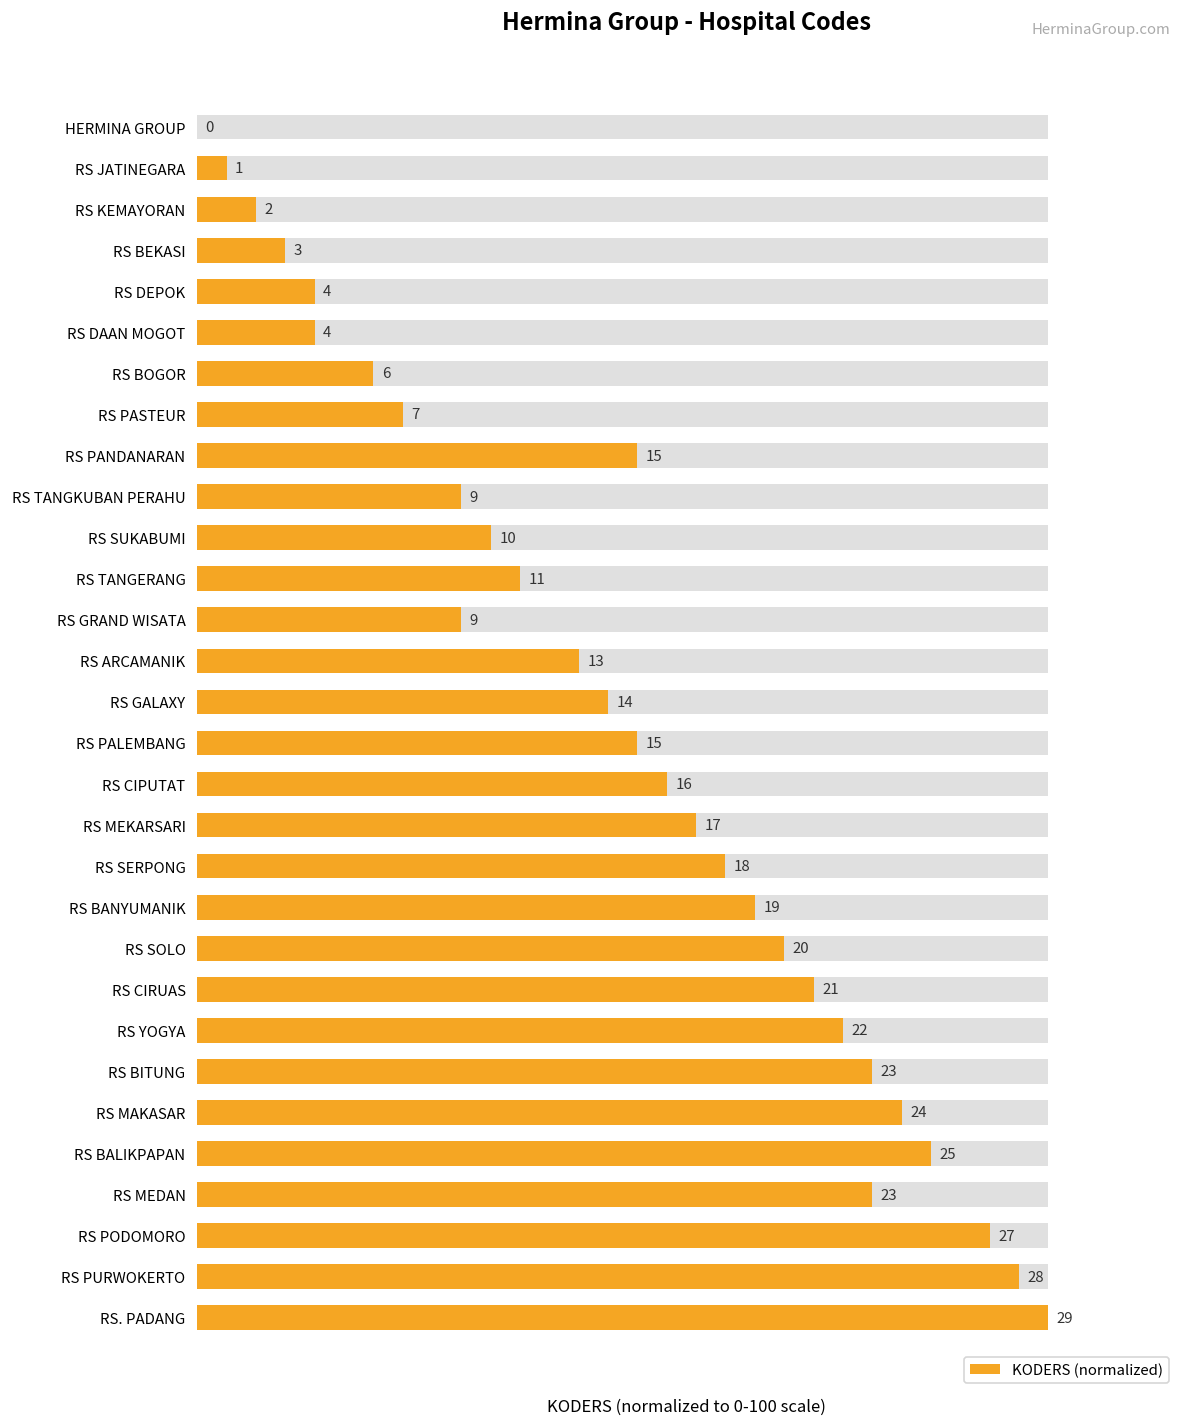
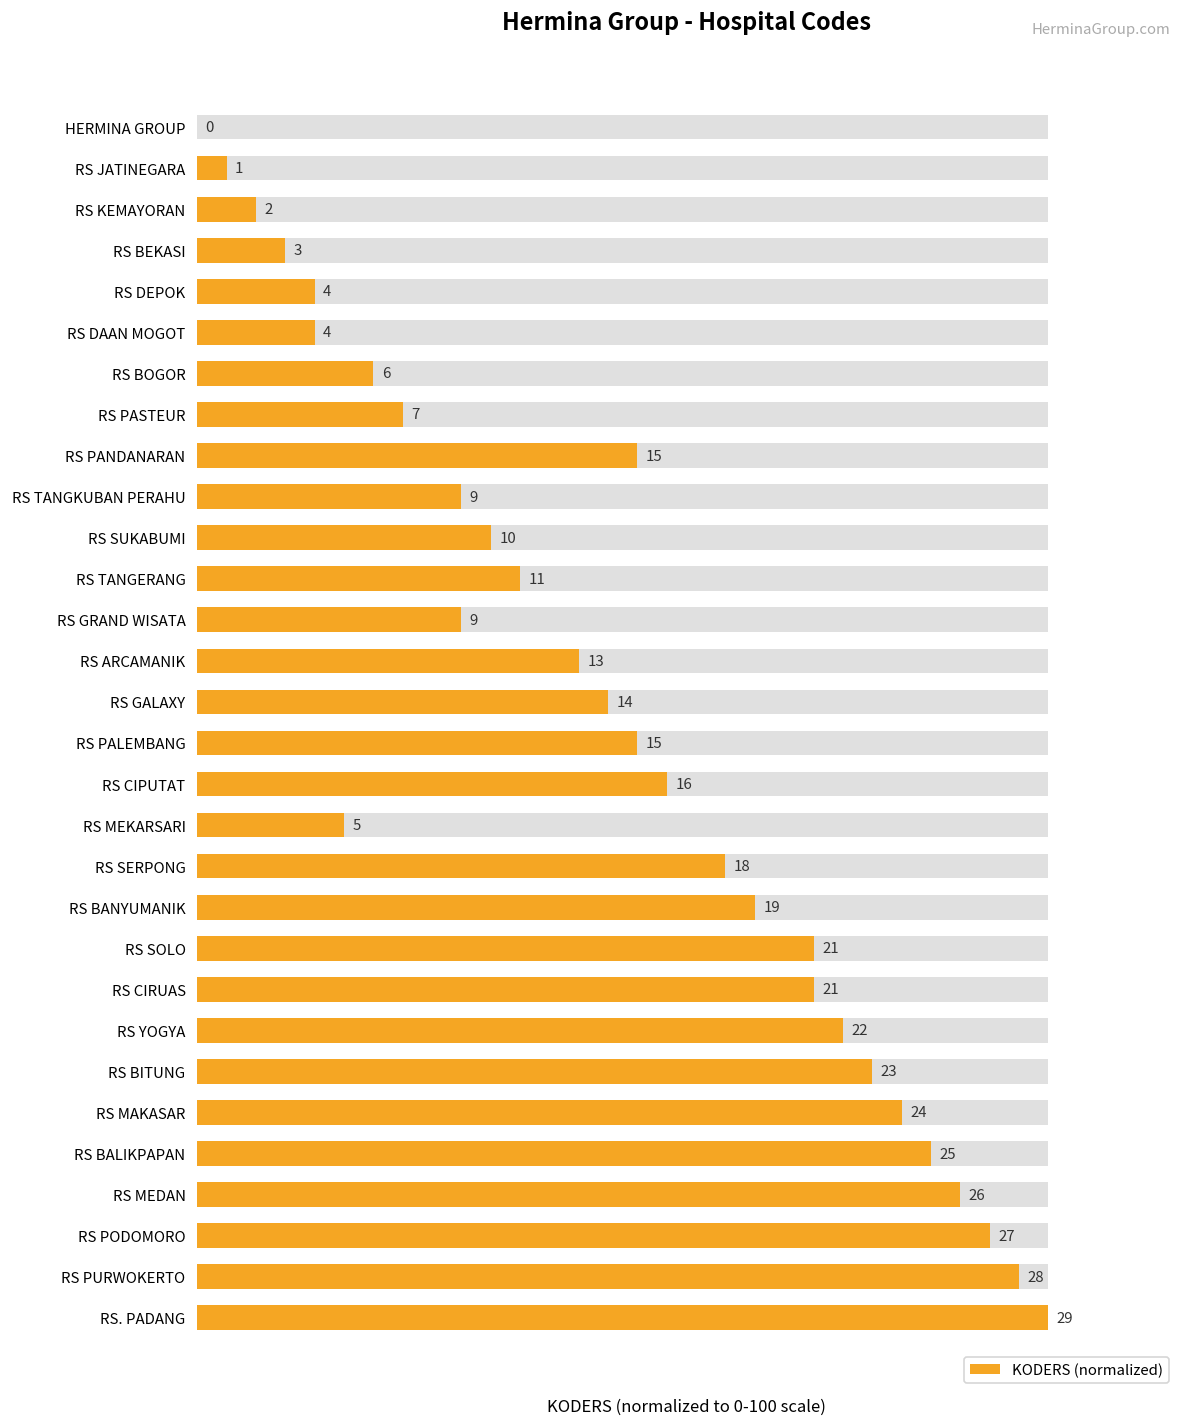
  {
    "KODERS (normalized)": {
      "HERMINA GROUP": 0,
-     "RS MEKARSARI": 17,
-     "RS SOLO": 20,
-     "RS MEDAN": 23
+     "RS MEKARSARI": 5,
+     "RS SOLO": 21,
+     "RS MEDAN": 26
    }
  }
